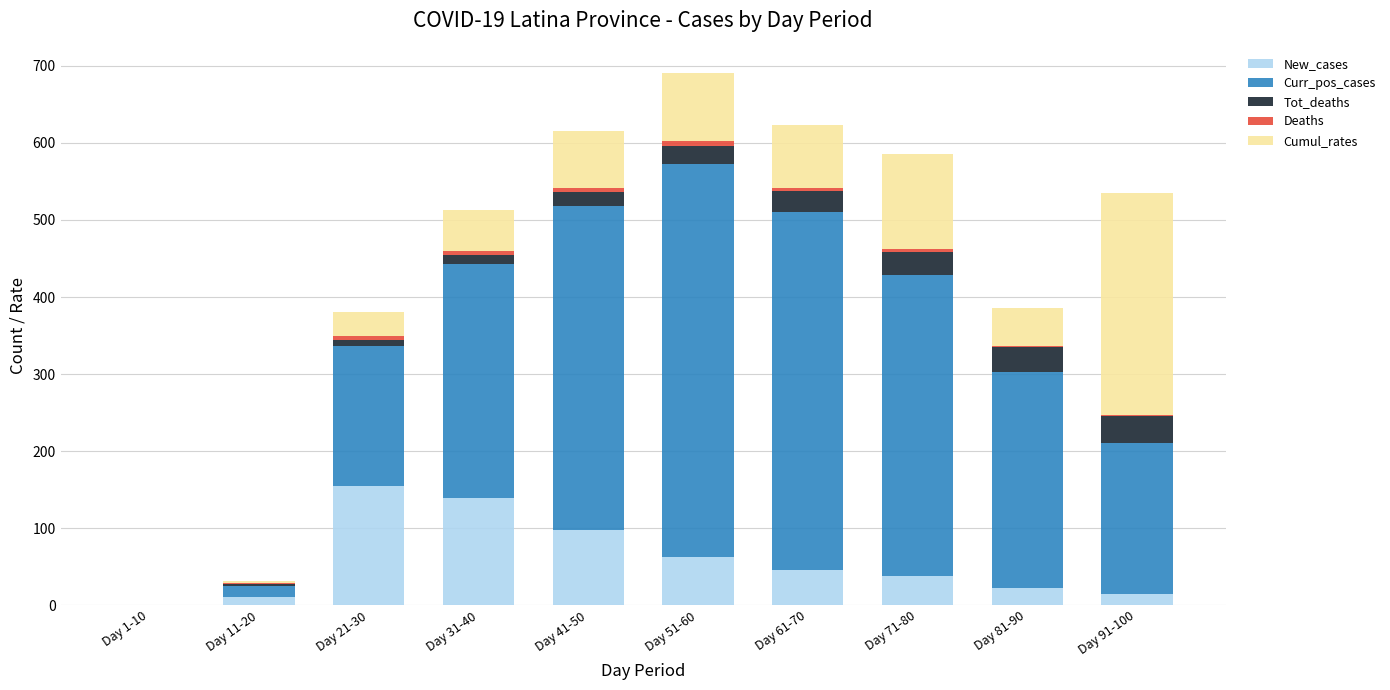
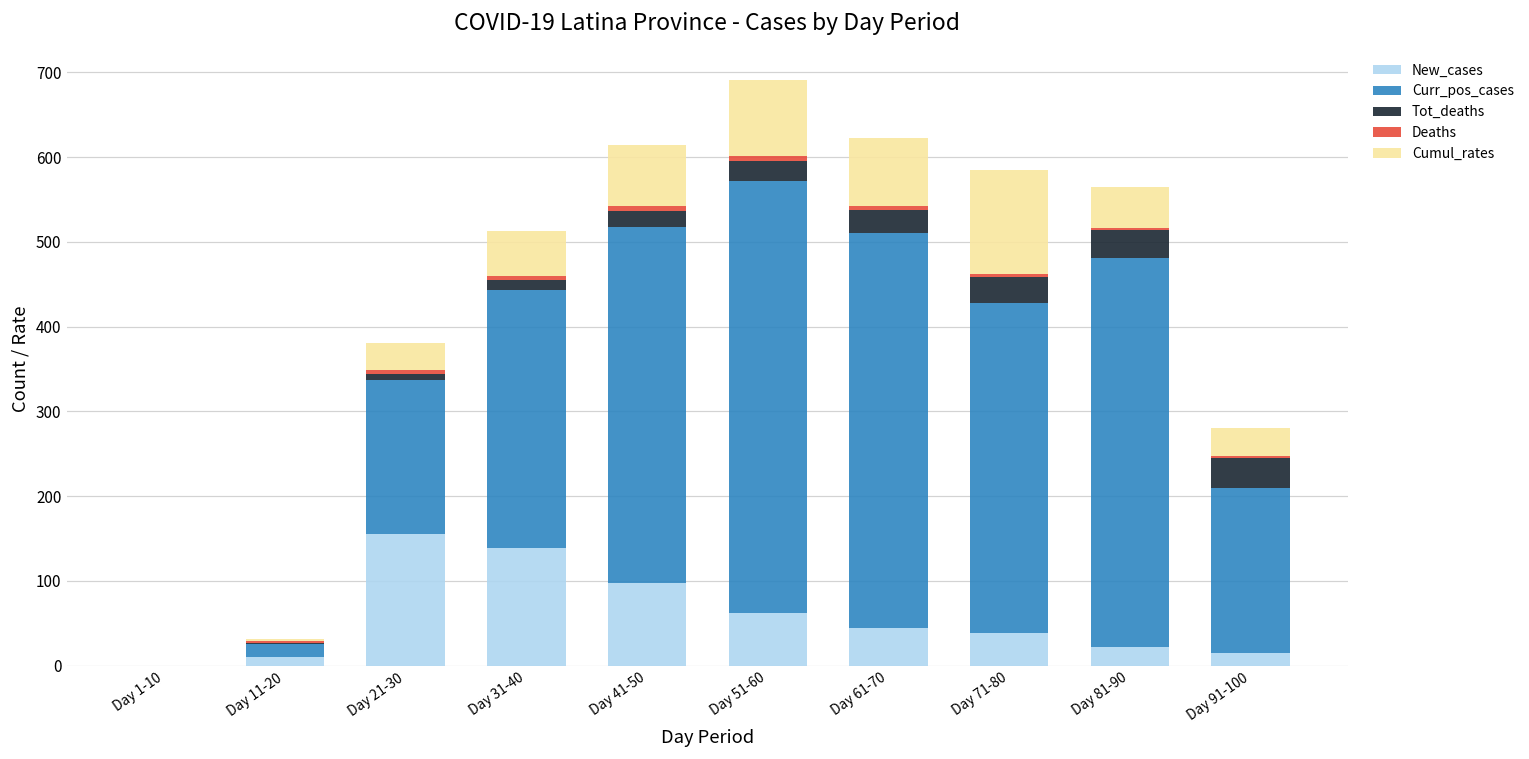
  {
    "New_cases": {
      "Day 1-10": 0,
      "Day 11-20": 10,
      "Day 21-30": 160,
      "Day 31-40": 140,
      "Day 41-50": 100,
      "Day 51-60": 60,
      "Day 61-70": 50,
      "Day 71-80": 40,
      "Day 81-90": 20,
      "Day 91-100": 20
    },
    "Curr_pos_cases": {
      "Day 1-10": 0,
      "Day 11-20": 20,
      "Day 21-30": 180,
      "Day 31-40": 300,
      "Day 41-50": 420,
      "Day 51-60": 510,
      "Day 61-70": 470,
      "Day 71-80": 390,
-     "Day 81-90": 280,
+     "Day 81-90": 460,
      "Day 91-100": 200
    },
    "Tot_deaths": {
      "Day 1-10": 0,
      "Day 21-30": 10,
      "Day 31-40": 10,
      "Day 41-50": 20,
      "Day 51-60": 20,
      "Day 61-70": 30,
      "Day 71-80": 30,
      "Day 81-90": 30,
      "Day 91-100": 40
    },
    "Deaths": {
      "Day 1-10": 0,
      "Day 21-30": 10,
      "Day 31-40": 10,
      "Day 41-50": 10,
      "Day 51-60": 10,
      "Day 61-70": 0
    },
    "Cumul_rates": {
      "Day 1-10": 0,
      "Day 21-30": 30,
      "Day 31-40": 50,
      "Day 41-50": 70,
      "Day 51-60": 90,
      "Day 61-70": 80,
      "Day 71-80": 120,
      "Day 81-90": 50,
-     "Day 91-100": 290
+     "Day 91-100": 30
    }
  }
